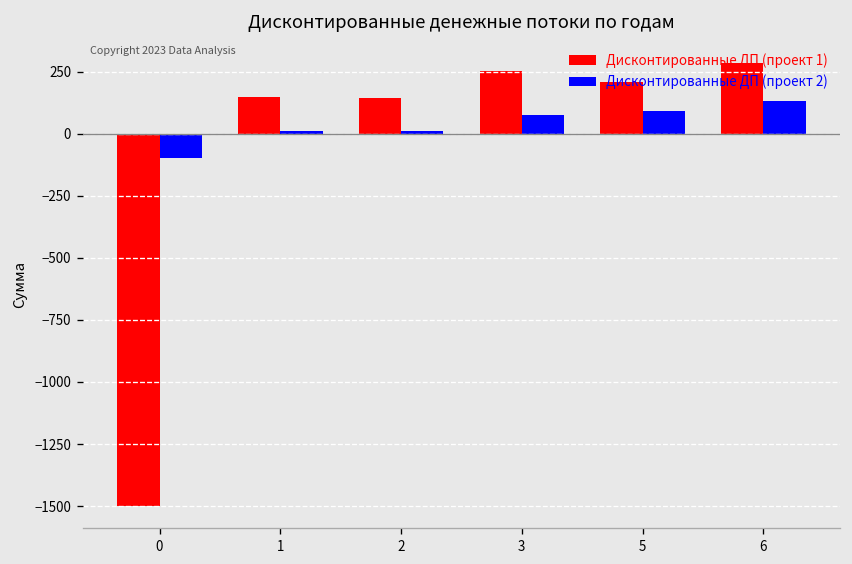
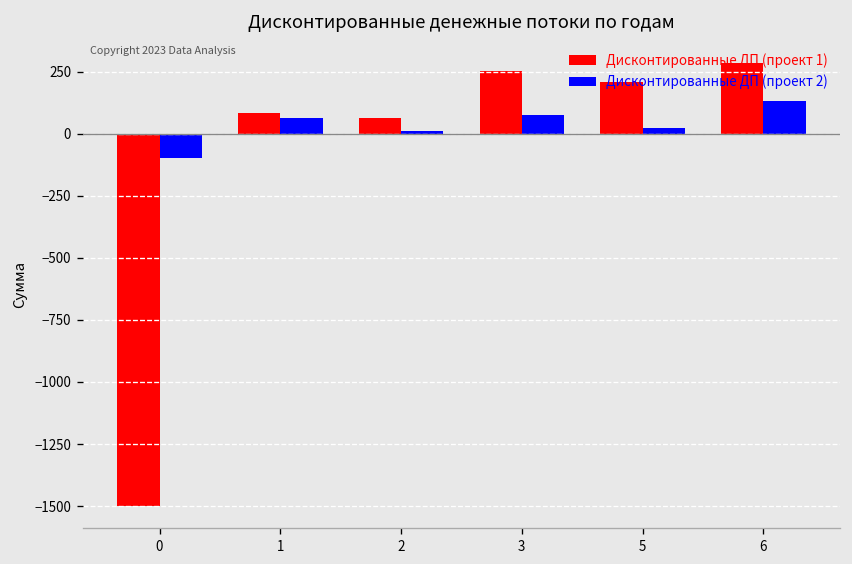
  {
    "Дисконтированные ДП (проект 1)": {
      "0": -1500,
-     "1": 150,
-     "2": 140,
+     "1": 80,
+     "2": 60,
      "3": 250,
      "5": 210,
      "6": 280
    },
    "Дисконтированные ДП (проект 2)": {
      "0": -100,
-     "1": 10,
+     "1": 60,
      "2": 10,
      "3": 80,
-     "5": 90,
+     "5": 20,
      "6": 130
    }
  }
